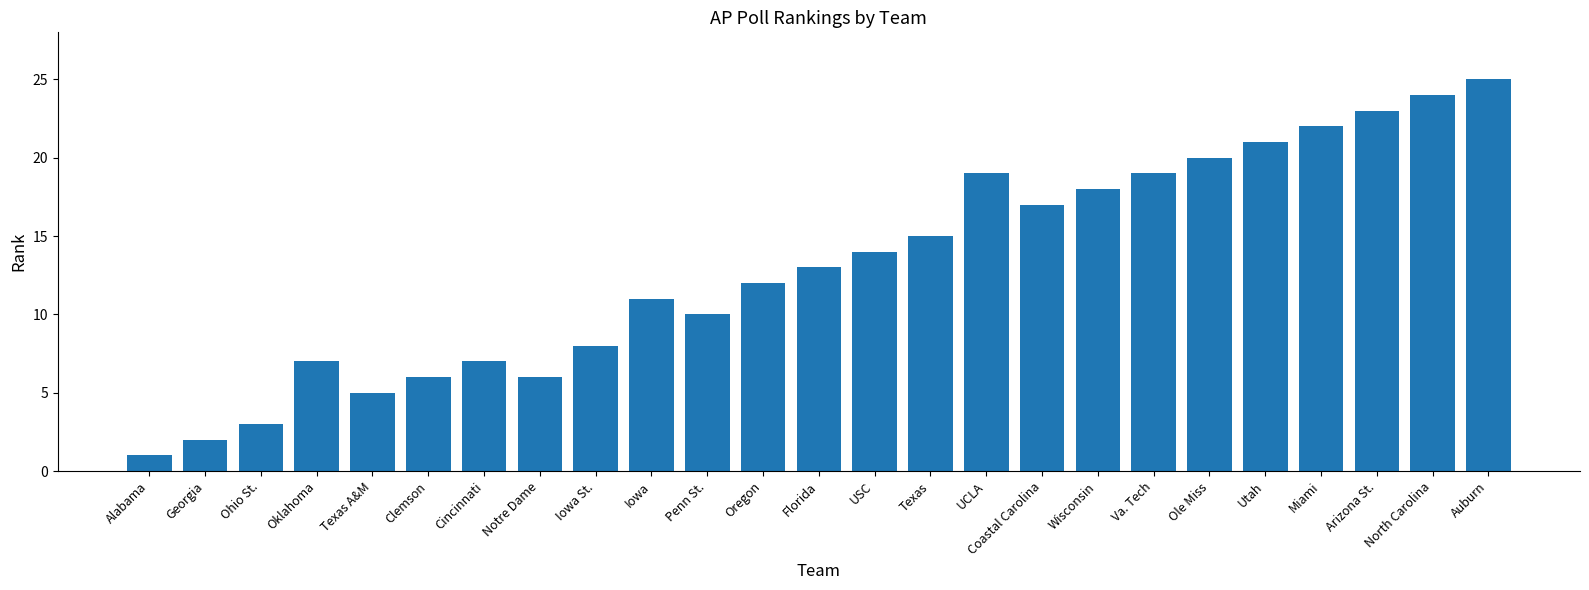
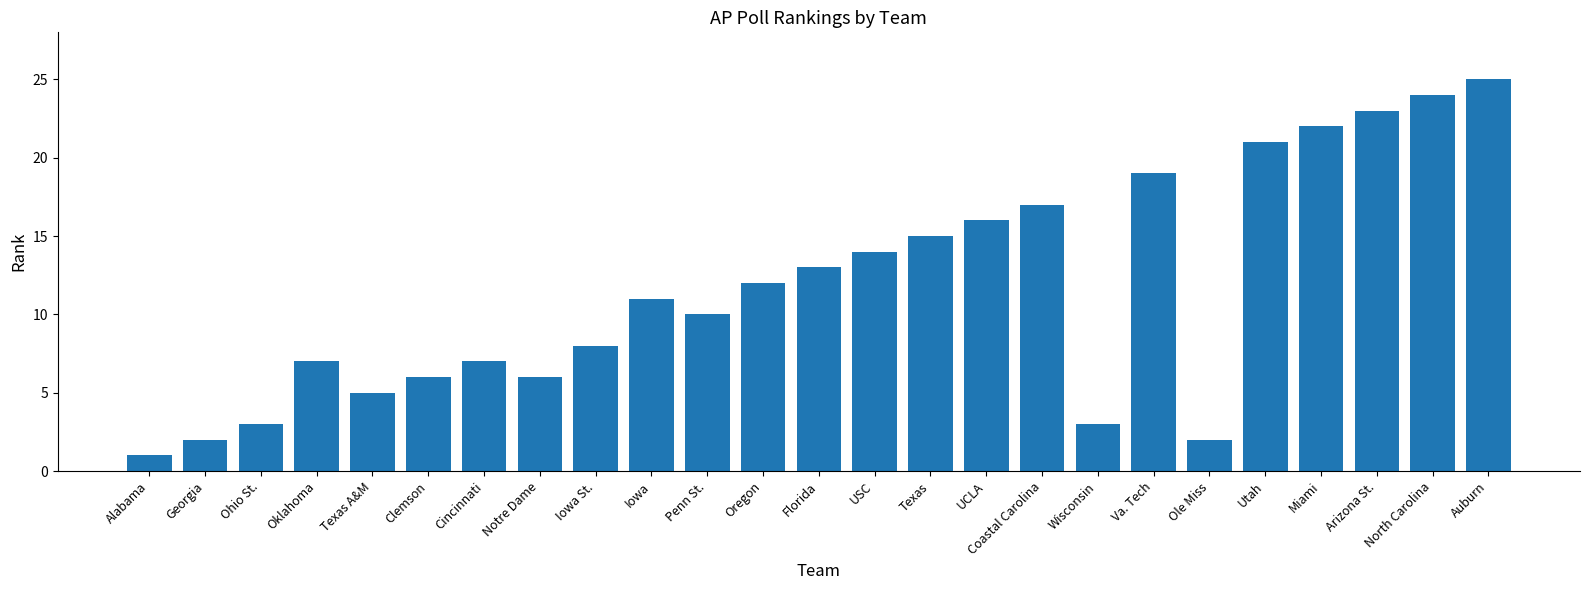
  {
    "Alabama": 1,
    "Georgia": 2,
    "Ohio St.": 3,
    "Oklahoma": 7,
    "Texas A&M": 5,
    "Clemson": 6,
    "Cincinnati": 7,
    "Notre Dame": 6,
    "Iowa St.": 8,
    "Iowa": 11,
    "Penn St.": 10,
    "Oregon": 12,
    "Florida": 13,
    "USC": 14,
    "Texas": 15,
-   "UCLA": 19,
+   "UCLA": 16,
    "Coastal Carolina": 17,
-   "Wisconsin": 18,
+   "Wisconsin": 3,
    "Va. Tech": 19,
-   "Ole Miss": 20,
+   "Ole Miss": 2,
    "Utah": 21,
    "Miami": 22,
    "Arizona St.": 23,
    "North Carolina": 24,
    "Auburn": 25
  }
